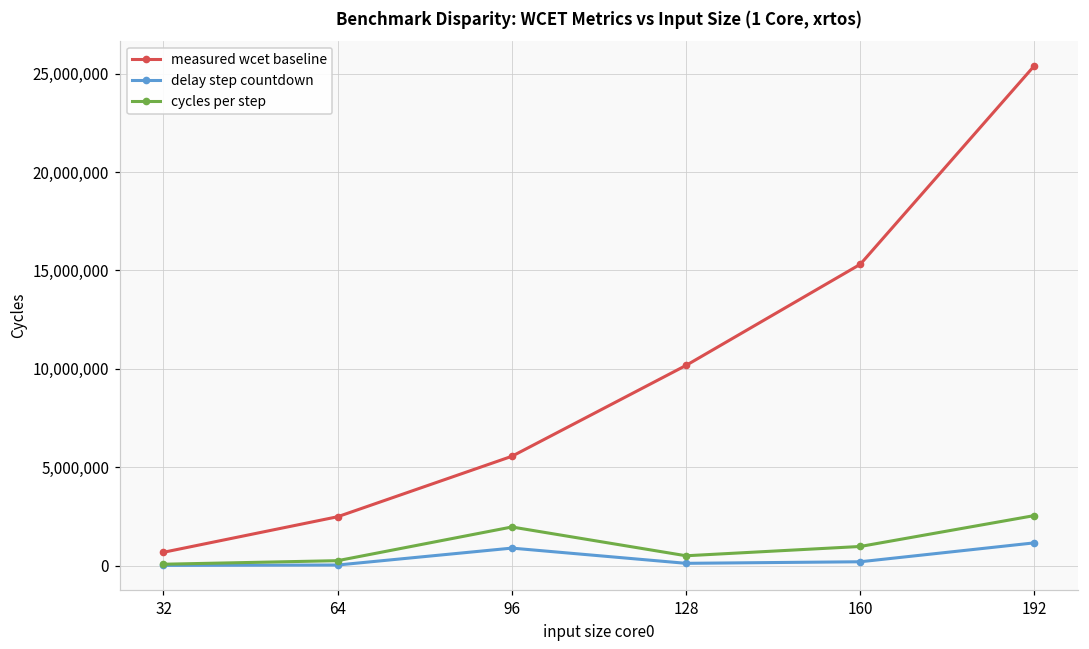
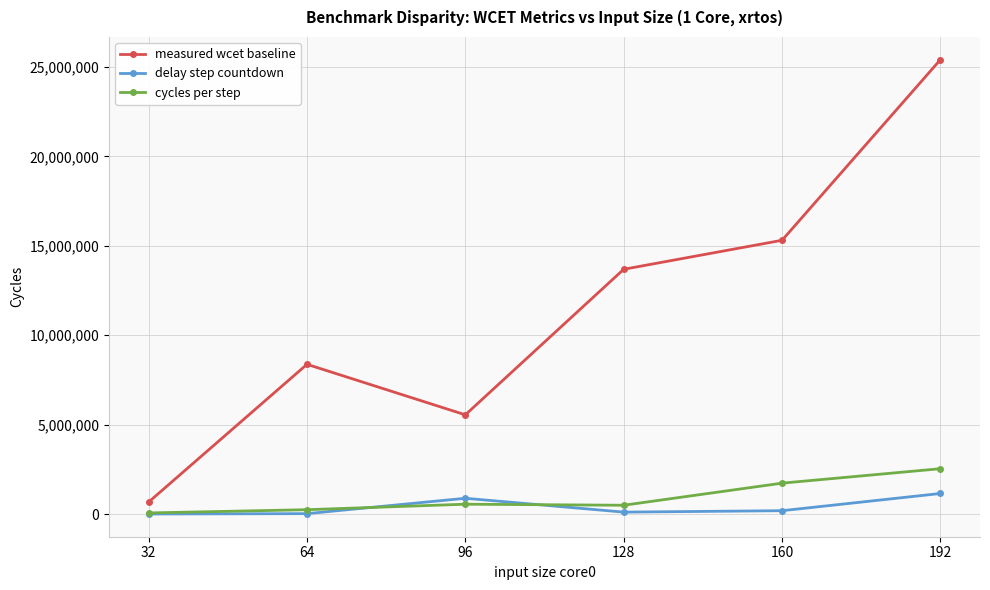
  {
    "measured wcet baseline": {
      "32": "700,000",
-     "64": "2,500,000",
+     "64": "8,400,000",
      "96": "5,600,000",
-     "128": "10,200,000",
+     "128": "13,700,000",
      "160": "15,300,000",
      "192": "25,400,000"
    },
    "delay step countdown": {
      "64": "0",
      "96": "900,000",
      "128": "100,000",
      "160": "200,000",
      "192": "1,200,000"
    },
    "cycles per step": {
      "64": "200,000",
-     "96": "2,000,000",
+     "96": "600,000",
      "128": "500,000",
-     "160": "1,000,000",
+     "160": "1,700,000",
      "192": "2,500,000"
    }
  }
